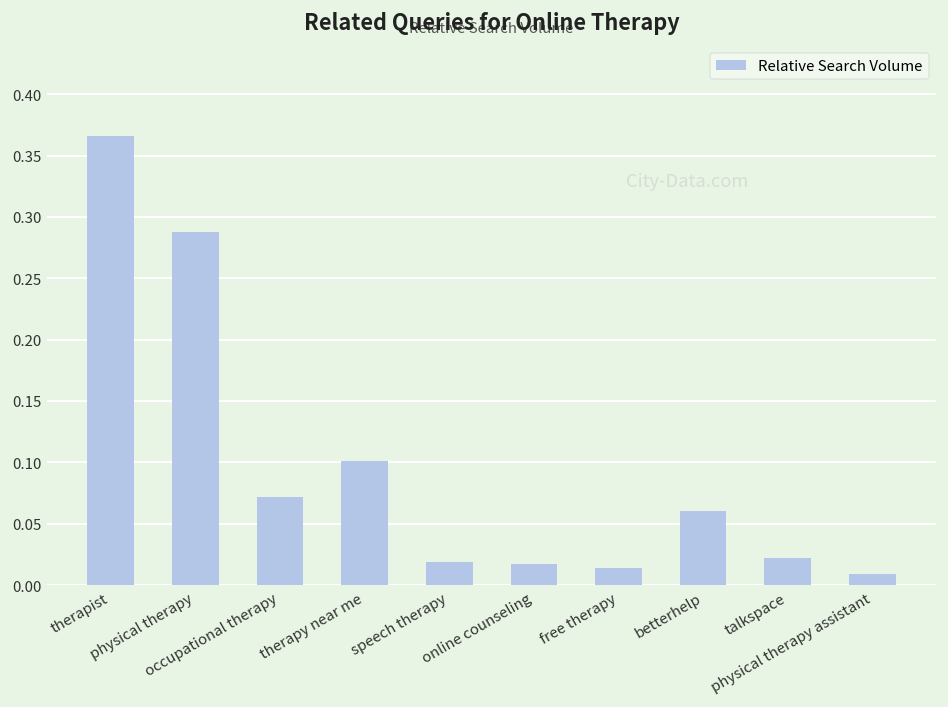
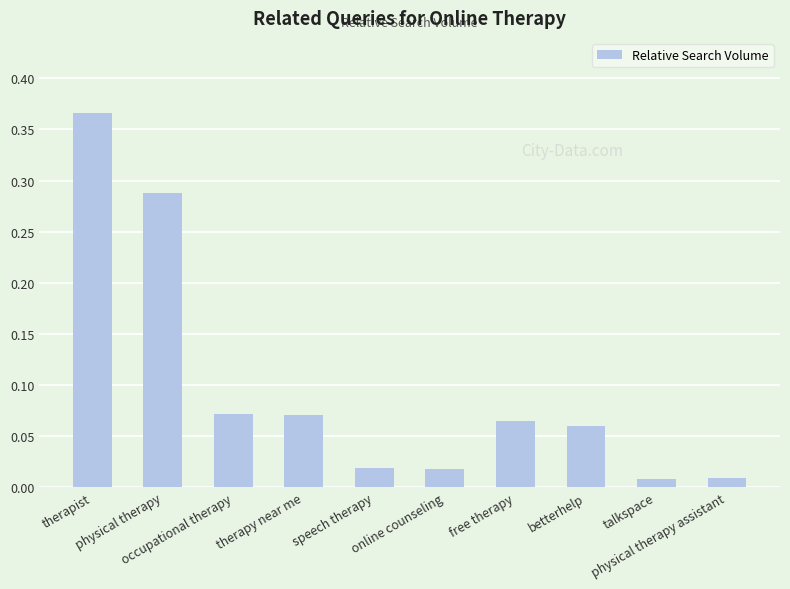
  {
    "therapist": 0.366,
    "physical therapy": 0.288,
    "occupational therapy": 0.072,
-   "therapy near me": 0.101,
+   "therapy near me": 0.071,
    "speech therapy": 0.019,
    "online counseling": 0.018,
-   "free therapy": 0.014,
+   "free therapy": 0.065,
    "betterhelp": 0.060,
-   "talkspace": 0.022,
+   "talkspace": 0.008,
    "physical therapy assistant": 0.009
  }
